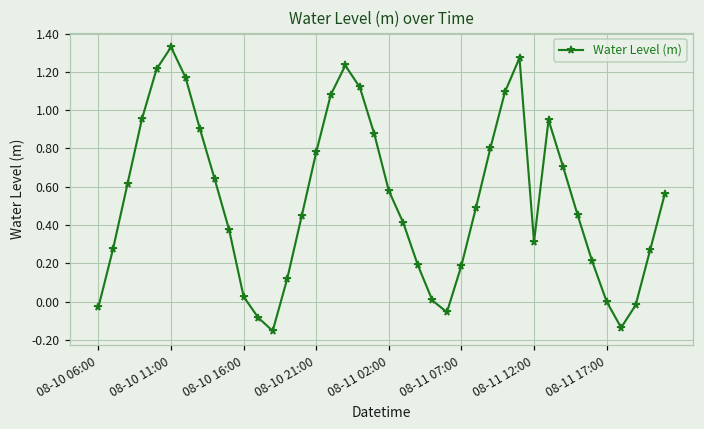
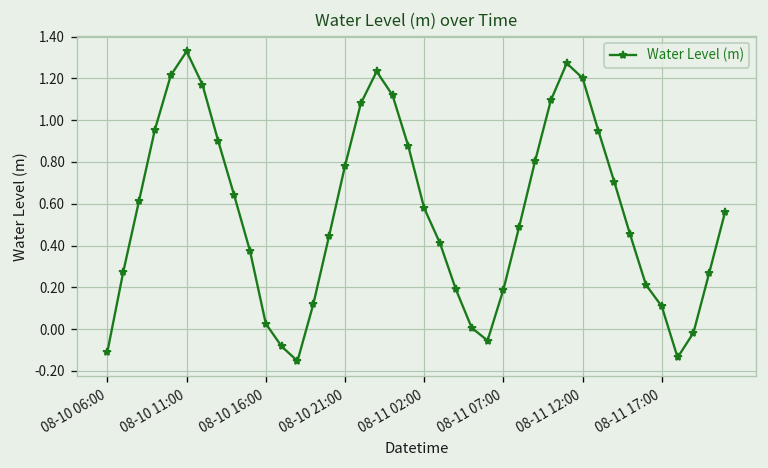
  {
-   "08-10 06:00": -0.03,
+   "08-10 06:00": -0.11,
    "08-10 11:00": 1.33,
    "08-10 16:00": 0.03,
    "08-10 21:00": 0.78,
    "08-11 02:00": 0.58,
    "08-11 07:00": 0.19,
-   "08-11 12:00": 0.31,
-   "08-11 17:00": 0.00
+   "08-11 12:00": 1.20,
+   "08-11 17:00": 0.11
  }
